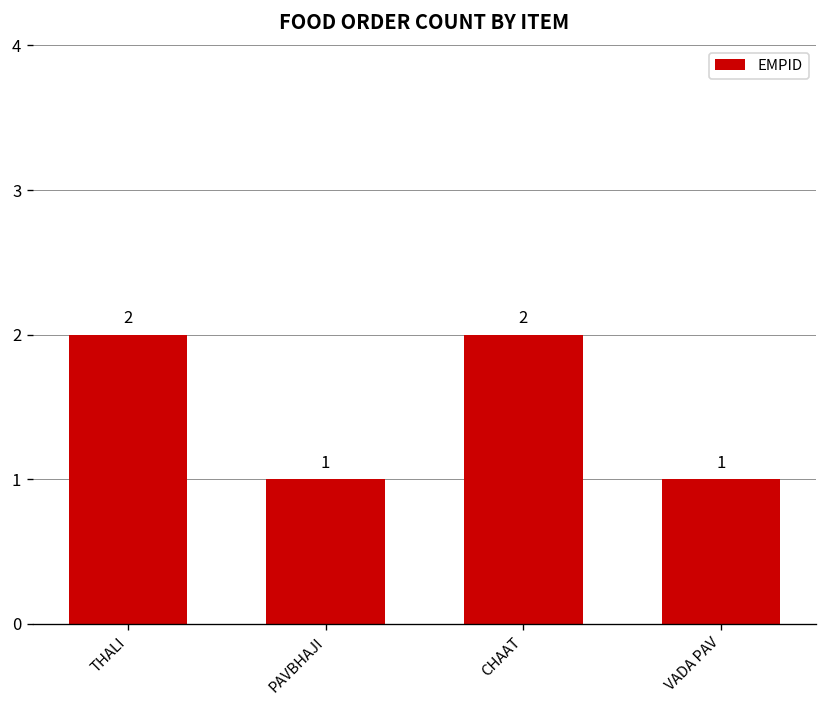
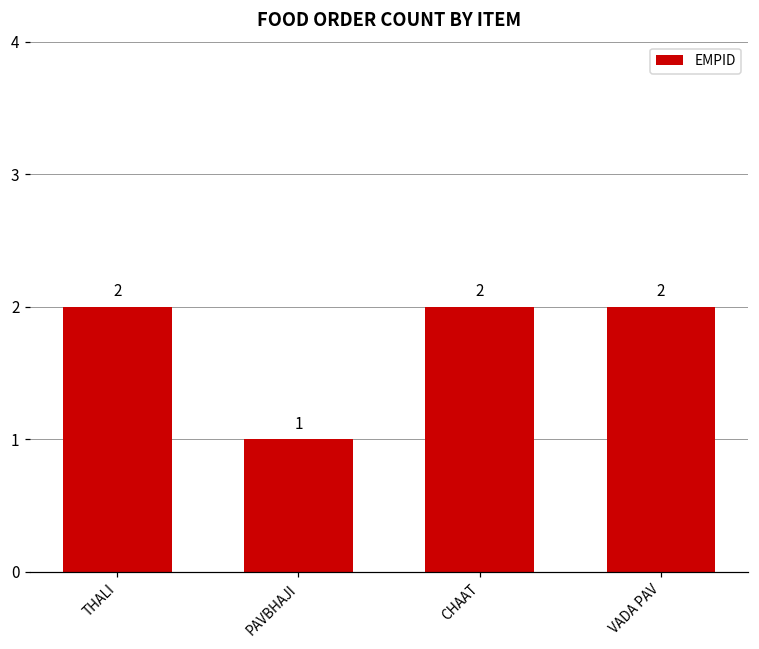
  {
    "THALI": 2,
    "PAVBHAJI": 1,
    "CHAAT": 2,
-   "VADA PAV": 1
+   "VADA PAV": 2
  }
